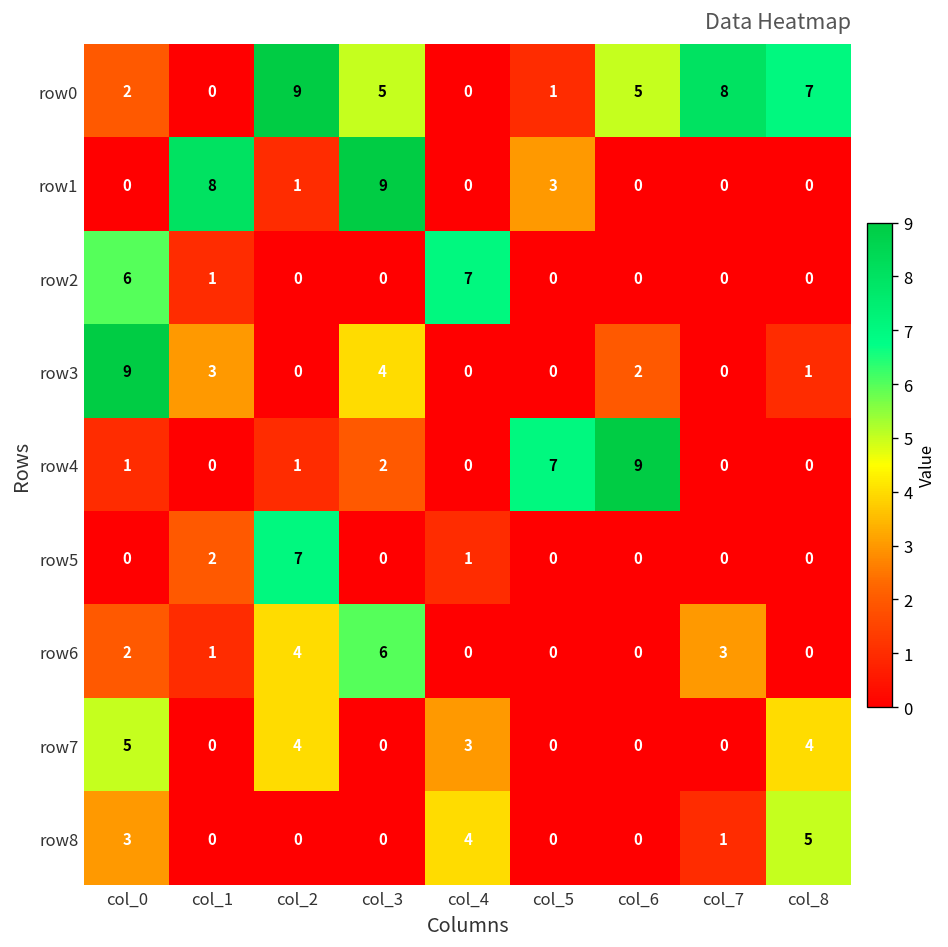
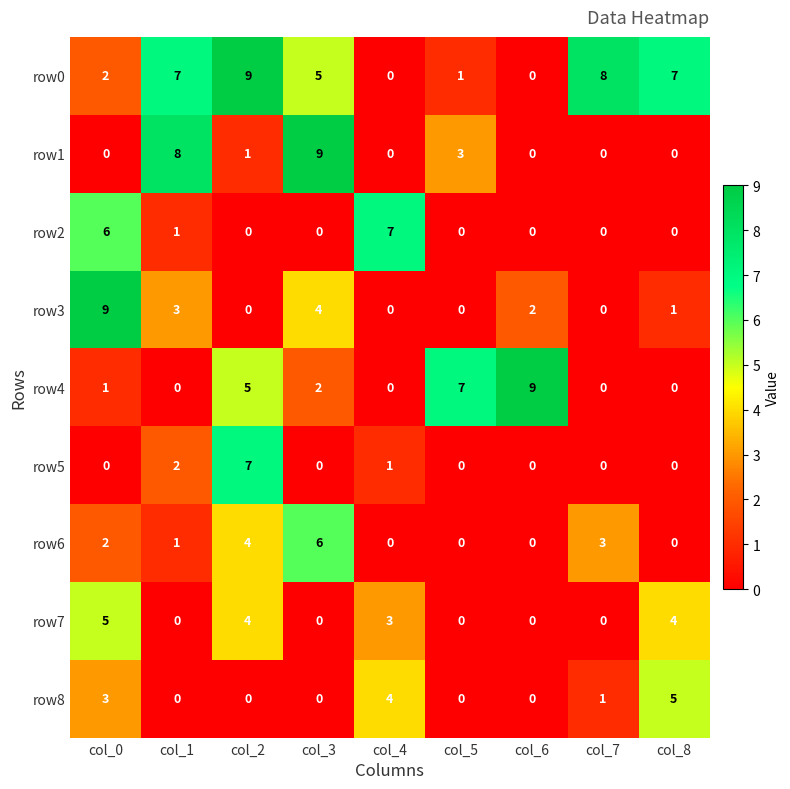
  {
    "row0": {
      "col_0": 2,
-     "col_1": 0,
+     "col_1": 7,
      "col_2": 9,
      "col_3": 5,
      "col_4": 0,
      "col_5": 1,
-     "col_6": 5,
+     "col_6": 0,
      "col_7": 8,
      "col_8": 7
    },
    "row1": {
      "col_0": 0,
      "col_1": 8,
      "col_2": 1,
      "col_3": 9,
      "col_4": 0,
      "col_5": 3,
      "col_6": 0,
      "col_7": 0,
      "col_8": 0
    },
    "row2": {
      "col_0": 6,
      "col_1": 1,
      "col_2": 0,
      "col_3": 0,
      "col_4": 7,
      "col_5": 0,
      "col_6": 0,
      "col_7": 0,
      "col_8": 0
    },
    "row3": {
      "col_0": 9,
      "col_1": 3,
      "col_2": 0,
      "col_3": 4,
      "col_4": 0,
      "col_5": 0,
      "col_6": 2,
      "col_7": 0,
      "col_8": 1
    },
    "row4": {
      "col_0": 1,
      "col_1": 0,
-     "col_2": 1,
+     "col_2": 5,
      "col_3": 2,
      "col_4": 0,
      "col_5": 7,
      "col_6": 9,
      "col_7": 0,
      "col_8": 0
    },
    "row5": {
      "col_0": 0,
      "col_1": 2,
      "col_2": 7,
      "col_3": 0,
      "col_4": 1,
      "col_5": 0,
      "col_6": 0,
      "col_7": 0,
      "col_8": 0
    },
    "row6": {
      "col_0": 2,
      "col_1": 1,
      "col_2": 4,
      "col_3": 6,
      "col_4": 0,
      "col_5": 0,
      "col_6": 0,
      "col_7": 3,
      "col_8": 0
    },
    "row7": {
      "col_0": 5,
      "col_1": 0,
      "col_2": 4,
      "col_3": 0,
      "col_4": 3,
      "col_5": 0,
      "col_6": 0,
      "col_7": 0,
      "col_8": 4
    },
    "row8": {
      "col_0": 3,
      "col_1": 0,
      "col_2": 0,
      "col_3": 0,
      "col_4": 4,
      "col_5": 0,
      "col_6": 0,
      "col_7": 1,
      "col_8": 5
    }
  }
